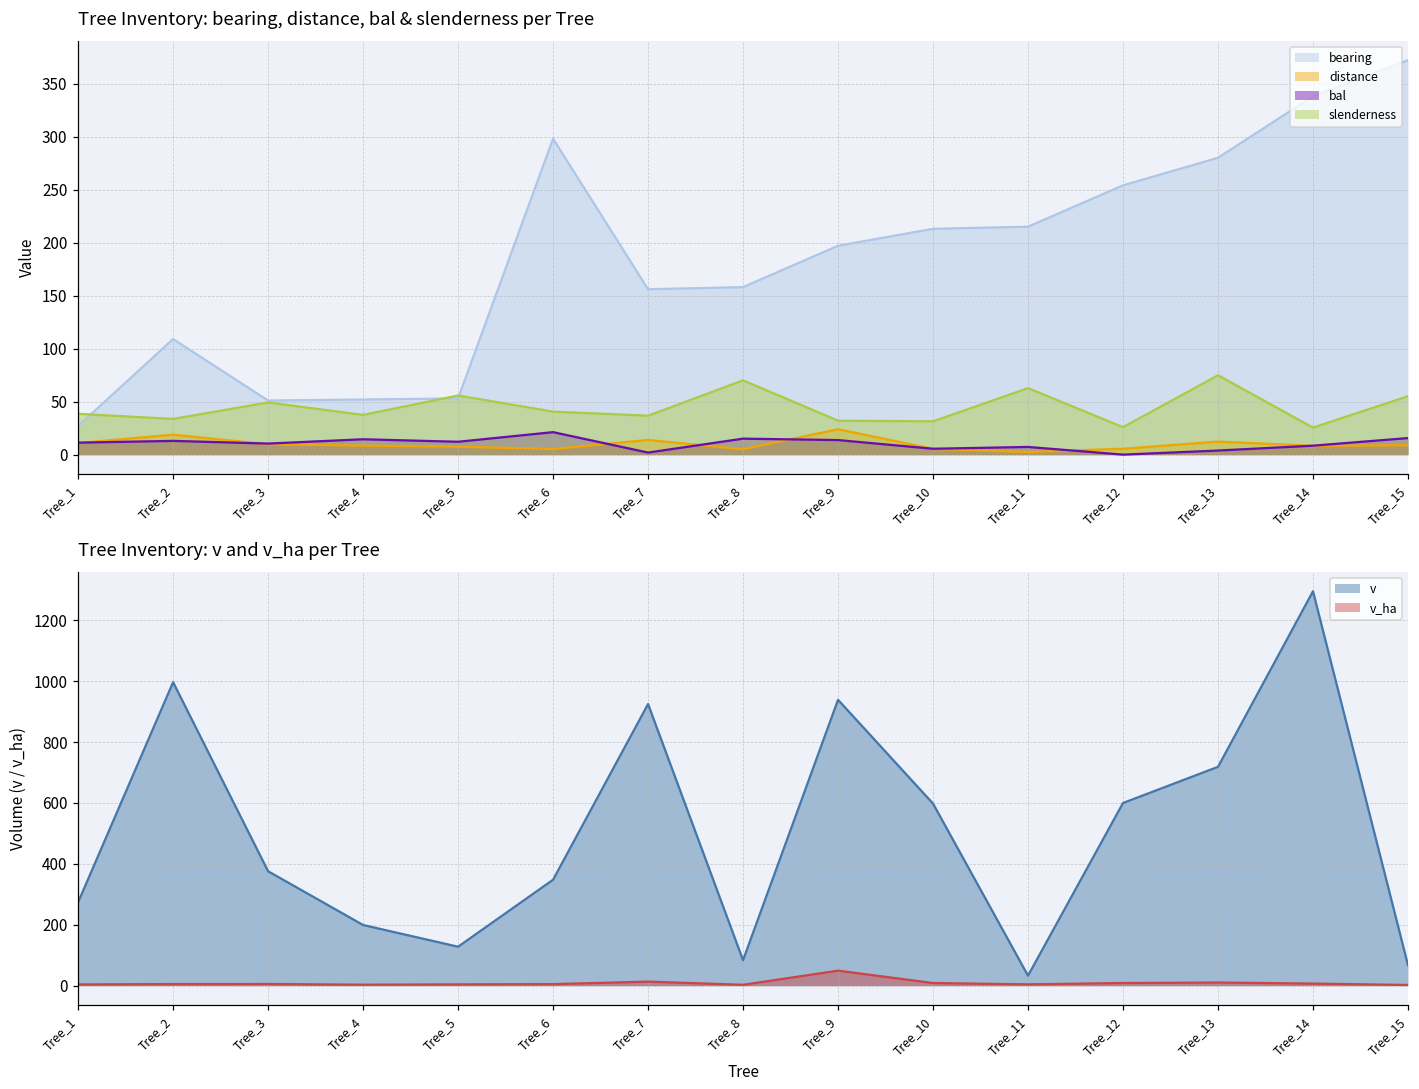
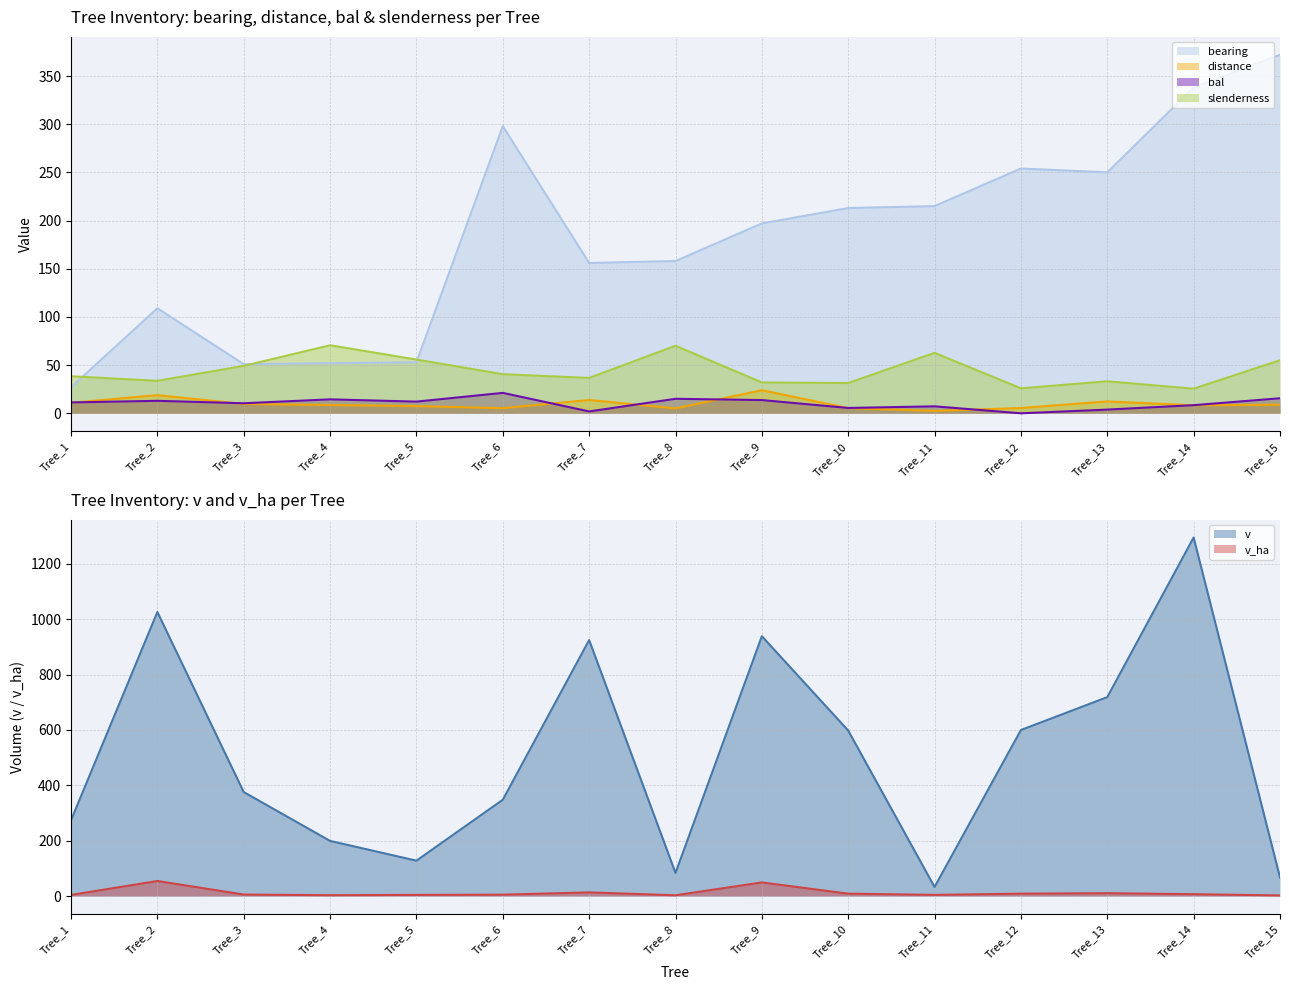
  {
    "Tree Inventory: bearing, distance, bal & slenderness per Tree": {
      "bearing": {
        "Tree_1": 30,
        "Tree_2": 110,
        "Tree_4": 50,
        "Tree_5": 50,
        "Tree_6": 300,
        "Tree_7": 160,
        "Tree_8": 160,
        "Tree_9": 200,
        "Tree_10": 210,
        "Tree_11": 220,
        "Tree_12": 250,
-       "Tree_13": 280,
+       "Tree_13": 250,
        "Tree_15": 370
      },
      "distance": {
        "Tree_2": 20,
        "Tree_4": 10,
        "Tree_5": 10,
        "Tree_6": 10,
        "Tree_7": 10,
        "Tree_8": 10,
        "Tree_9": 20,
        "Tree_11": 0,
        "Tree_12": 10,
        "Tree_13": 10,
        "Tree_15": 10
      },
      "bal": {
        "Tree_2": 10,
        "Tree_4": 10,
        "Tree_5": 10,
        "Tree_6": 20,
        "Tree_7": 0,
        "Tree_8": 20,
        "Tree_9": 10,
        "Tree_11": 10,
        "Tree_12": 0,
        "Tree_13": 0,
        "Tree_15": 20
      },
      "slenderness": {
        "Tree_1": 40,
        "Tree_2": 30,
-       "Tree_4": 40,
+       "Tree_4": 70,
        "Tree_5": 60,
        "Tree_6": 40,
        "Tree_7": 40,
        "Tree_8": 70,
        "Tree_9": 30,
        "Tree_10": 30,
        "Tree_11": 60,
        "Tree_12": 30,
-       "Tree_13": 70,
+       "Tree_13": 30,
        "Tree_14": 30,
        "Tree_15": 60
      }
    },
    "Tree Inventory: v and v_ha per Tree": {
      "v": {
        "Tree_1": 270,
-       "Tree_2": 1000,
+       "Tree_2": 1030,
        "Tree_3": 380,
        "Tree_4": 200,
        "Tree_5": 130,
        "Tree_6": 350,
        "Tree_7": 930,
        "Tree_8": 80,
        "Tree_9": 940,
        "Tree_10": 600,
        "Tree_11": 30,
        "Tree_12": 600,
        "Tree_13": 720,
        "Tree_14": 1300,
        "Tree_15": 70
      },
      "v_ha": {
        "Tree_1": 0,
-       "Tree_2": 10,
+       "Tree_2": 50,
        "Tree_3": 10,
        "Tree_4": 0,
        "Tree_5": 0,
        "Tree_6": 0,
        "Tree_7": 10,
        "Tree_8": 0,
        "Tree_9": 50,
        "Tree_10": 10,
        "Tree_11": 0,
        "Tree_12": 10,
        "Tree_13": 10,
        "Tree_14": 10,
        "Tree_15": 0
      }
    }
  }
